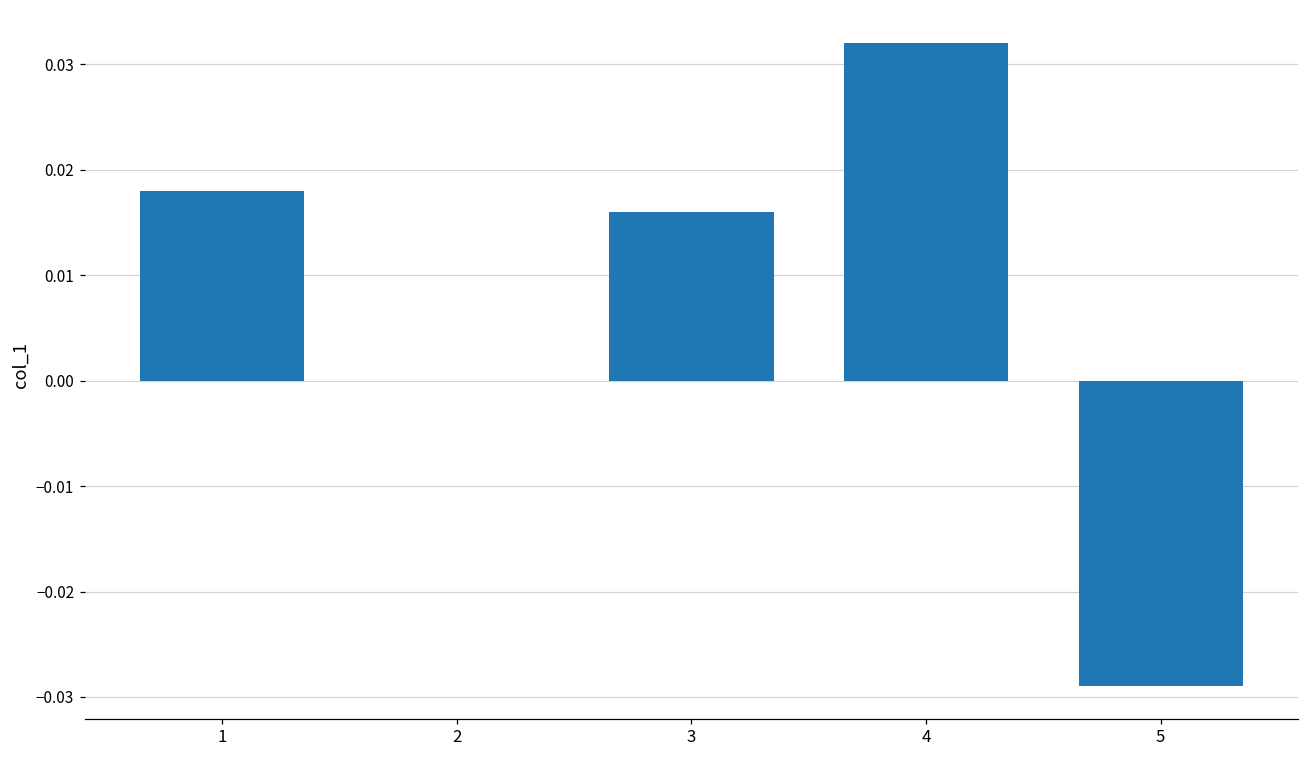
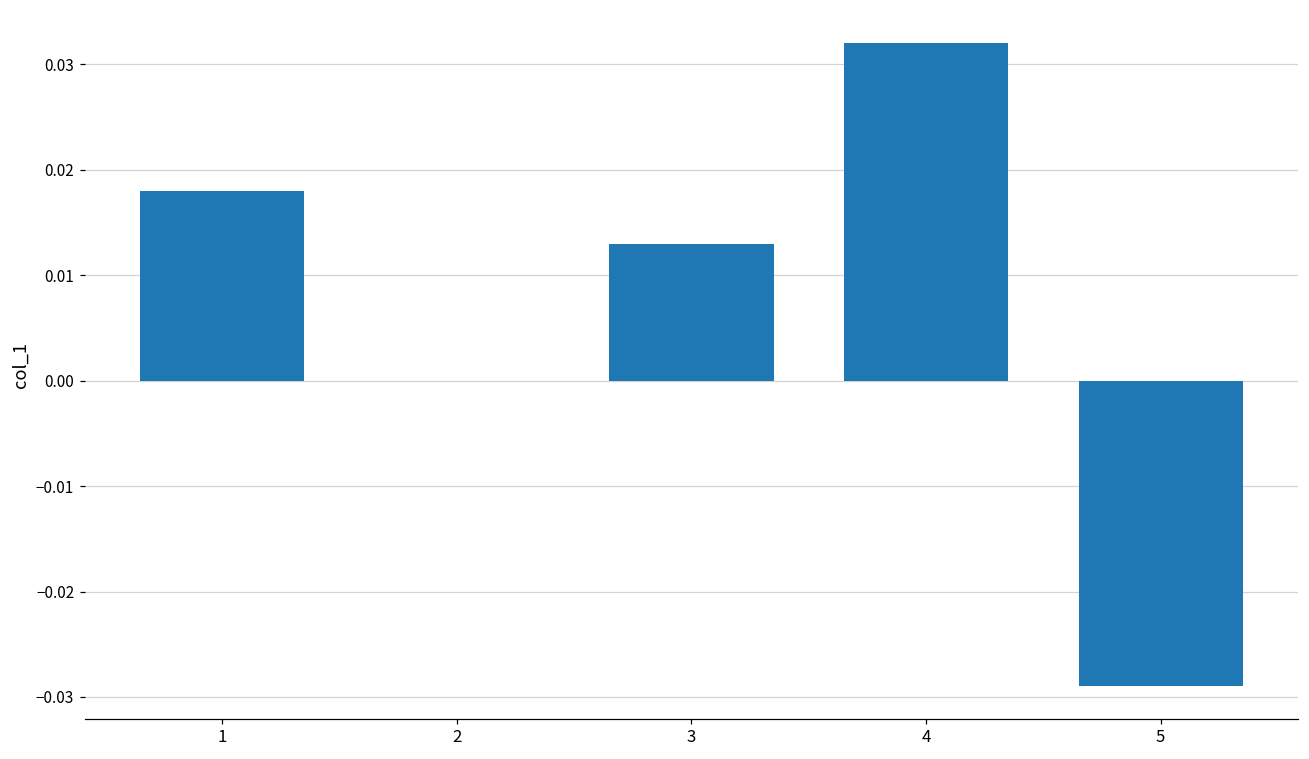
  {
    "1": 0.018,
    "2": 0.000,
-   "3": 0.016,
+   "3": 0.013,
    "4": 0.032,
    "5": -0.029
  }
